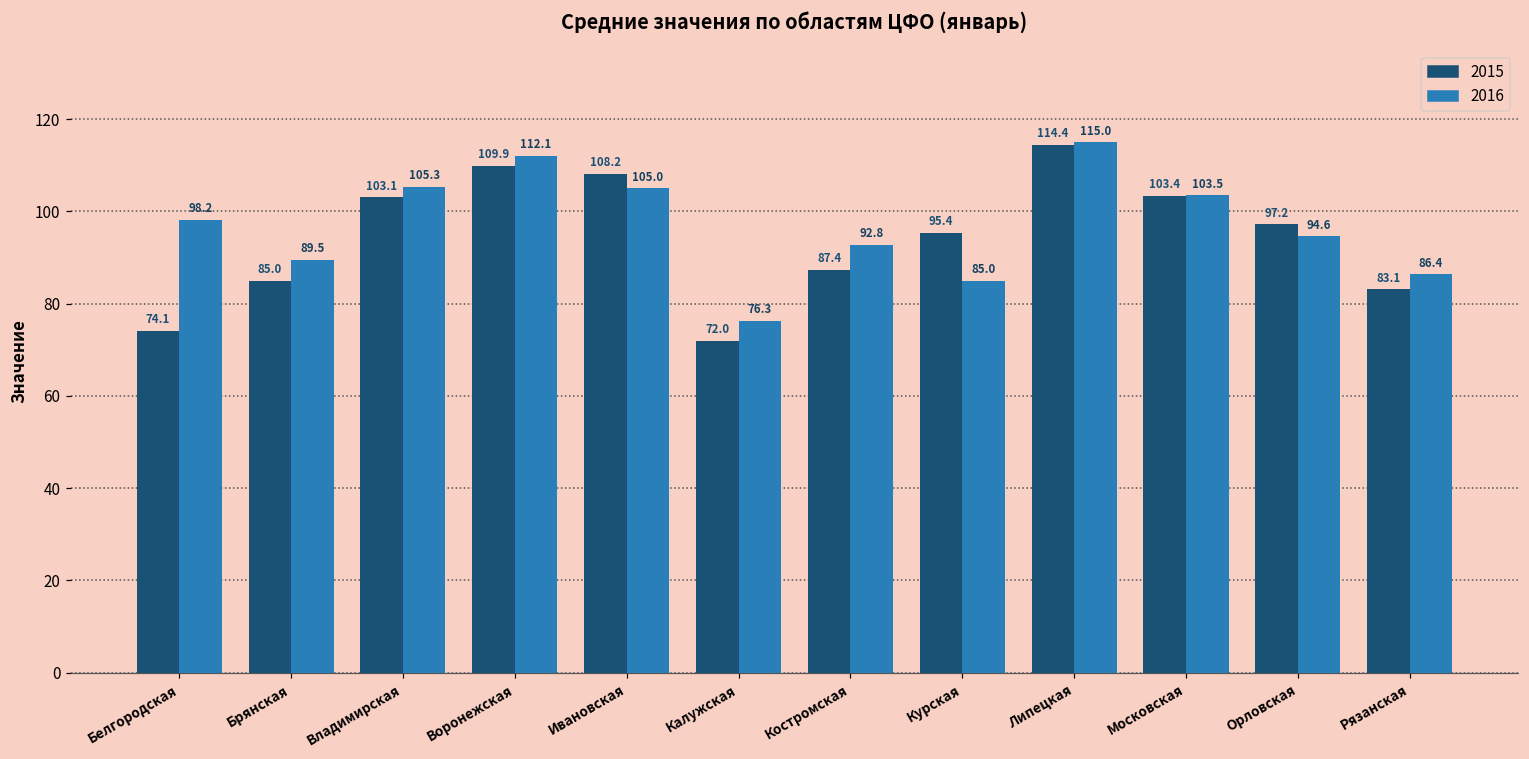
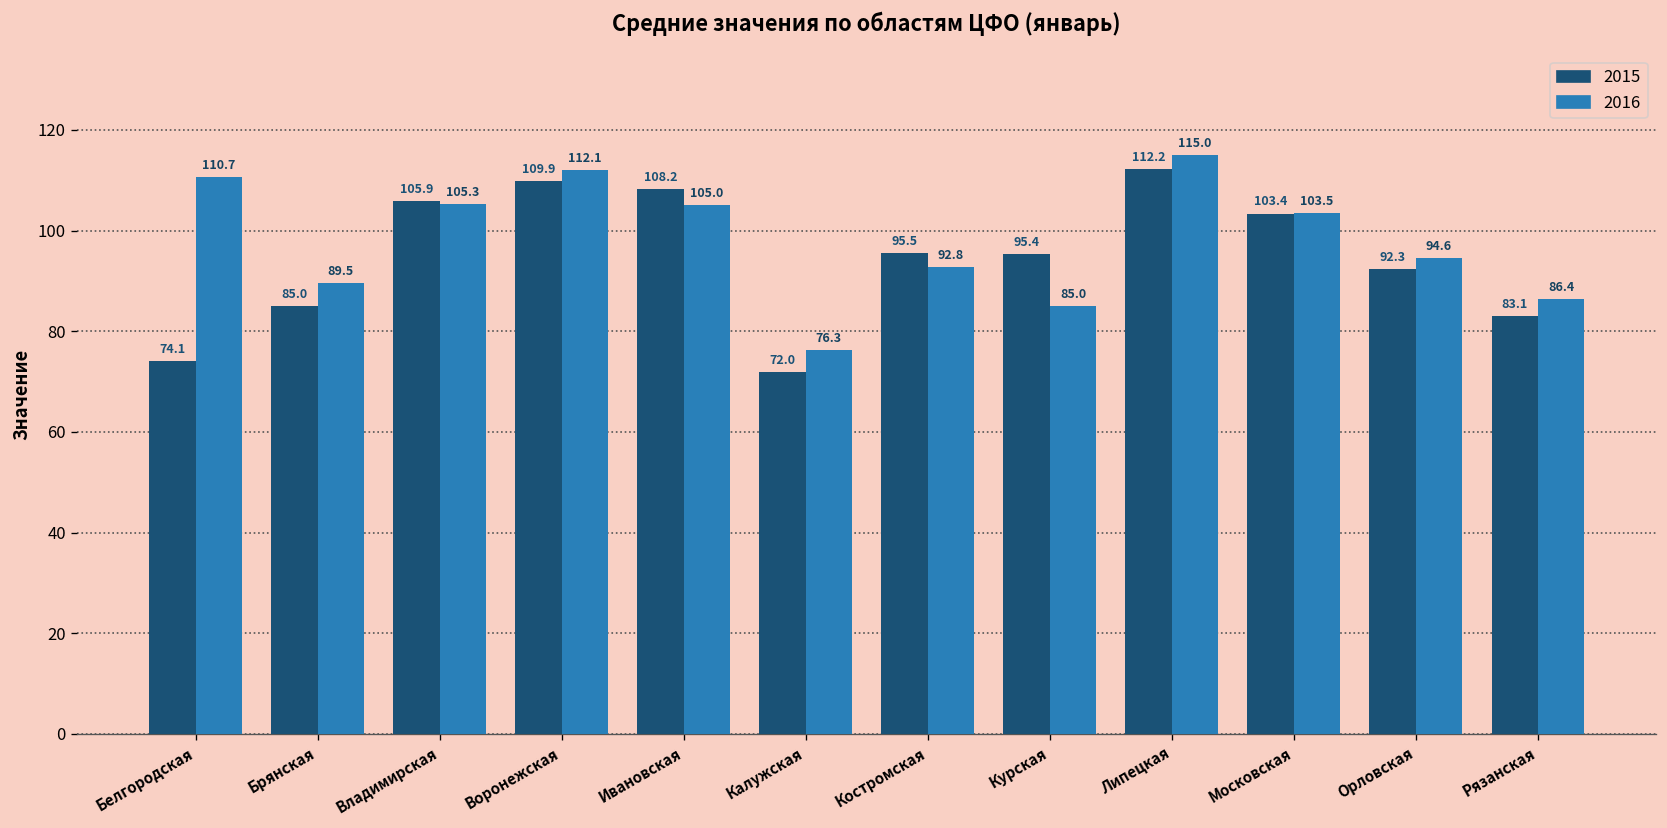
  {
    "2015": {
      "Белгородская": 74.1,
      "Брянская": 85.0,
-     "Владимирская": 103.1,
+     "Владимирская": 105.9,
      "Воронежская": 109.9,
      "Ивановская": 108.2,
      "Калужская": 72.0,
-     "Костромская": 87.4,
+     "Костромская": 95.5,
      "Курская": 95.4,
-     "Липецкая": 114.4,
+     "Липецкая": 112.2,
      "Московская": 103.4,
-     "Орловская": 97.2,
+     "Орловская": 92.3,
      "Рязанская": 83.1
    },
    "2016": {
-     "Белгородская": 98.2,
+     "Белгородская": 110.7,
      "Брянская": 89.5,
      "Владимирская": 105.3,
      "Воронежская": 112.1,
      "Ивановская": 105.0,
      "Калужская": 76.3,
      "Костромская": 92.8,
      "Курская": 85.0,
      "Липецкая": 115.0,
      "Московская": 103.5,
      "Орловская": 94.6,
      "Рязанская": 86.4
    }
  }
